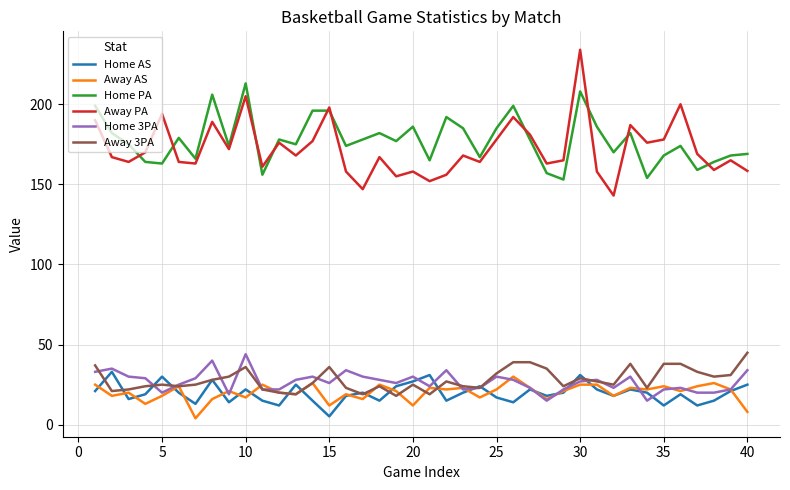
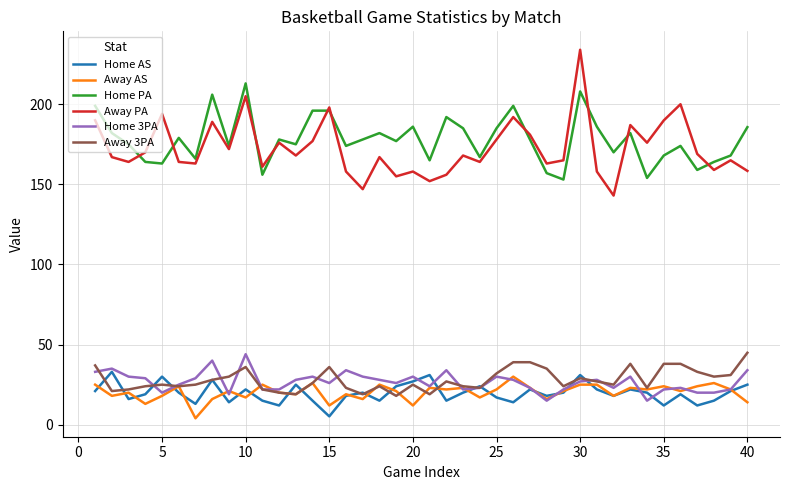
  {
    "Home AS": {
      "5": 30,
      "10": 22,
      "15": 5,
      "20": 27,
      "25": 17,
      "30": 31,
      "35": 12,
      "40": 25
    },
    "Away AS": {
      "5": 18,
      "10": 17,
      "15": 12,
      "20": 12,
      "25": 22,
      "30": 25,
      "35": 24,
-     "40": 8
+     "40": 14
    },
    "Home PA": {
      "5": 163,
      "10": 213,
      "15": 196,
      "20": 186,
      "25": 185,
      "30": 208,
      "35": 168,
-     "40": 169
+     "40": 186
    },
    "Away PA": {
      "5": 194,
      "10": 205,
      "15": 198,
      "20": 158,
      "25": 178,
      "30": 234,
-     "35": 178,
+     "35": 190,
      "40": 158
    },
    "Home 3PA": {
      "5": 20,
      "10": 44,
      "15": 26,
      "20": 30,
      "25": 30,
      "30": 27,
      "35": 22,
      "40": 34
    },
    "Away 3PA": {
      "5": 25,
      "10": 36,
      "15": 36,
      "20": 25,
      "25": 32,
      "30": 29,
      "35": 38,
      "40": 45
    }
  }
